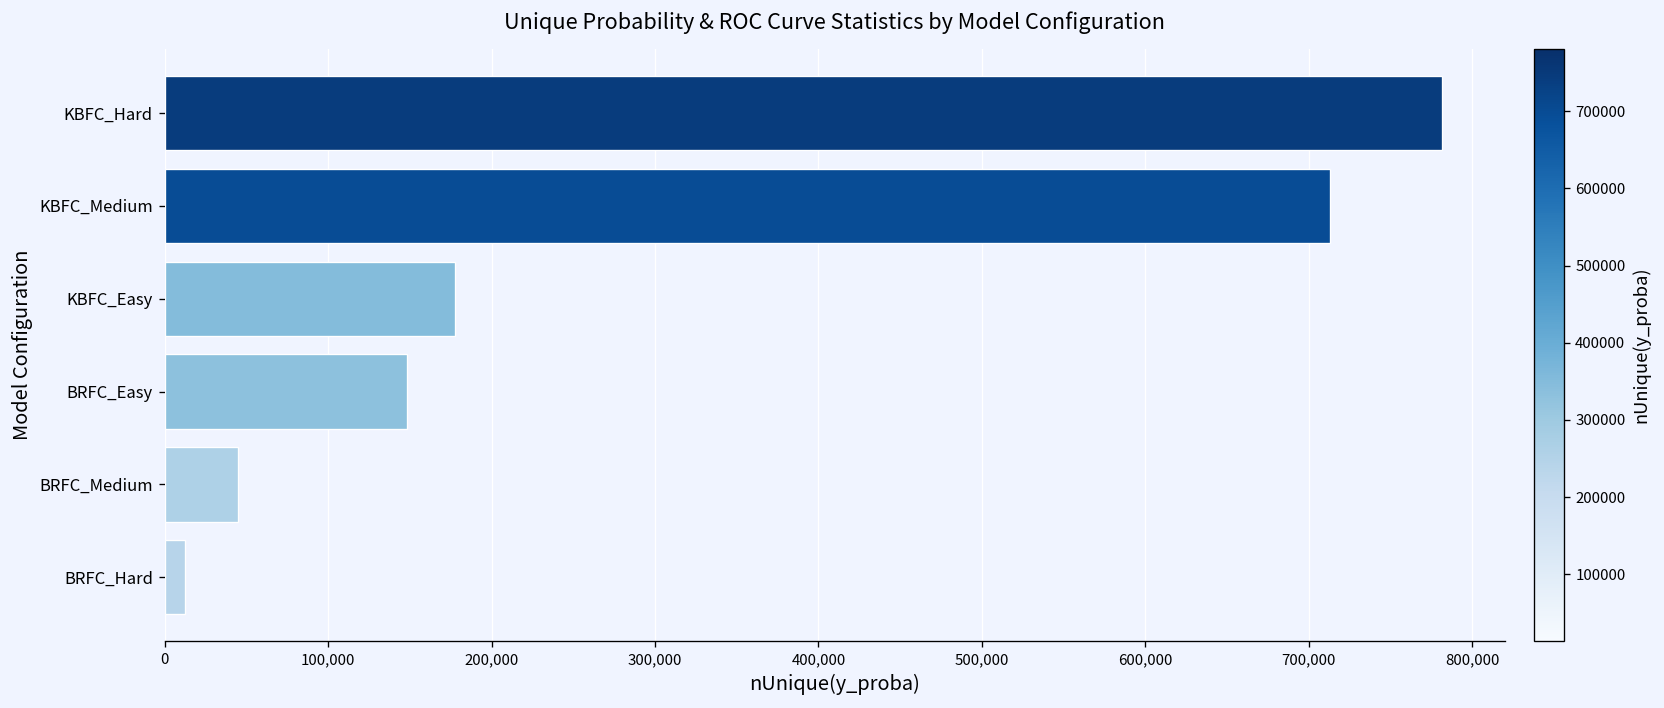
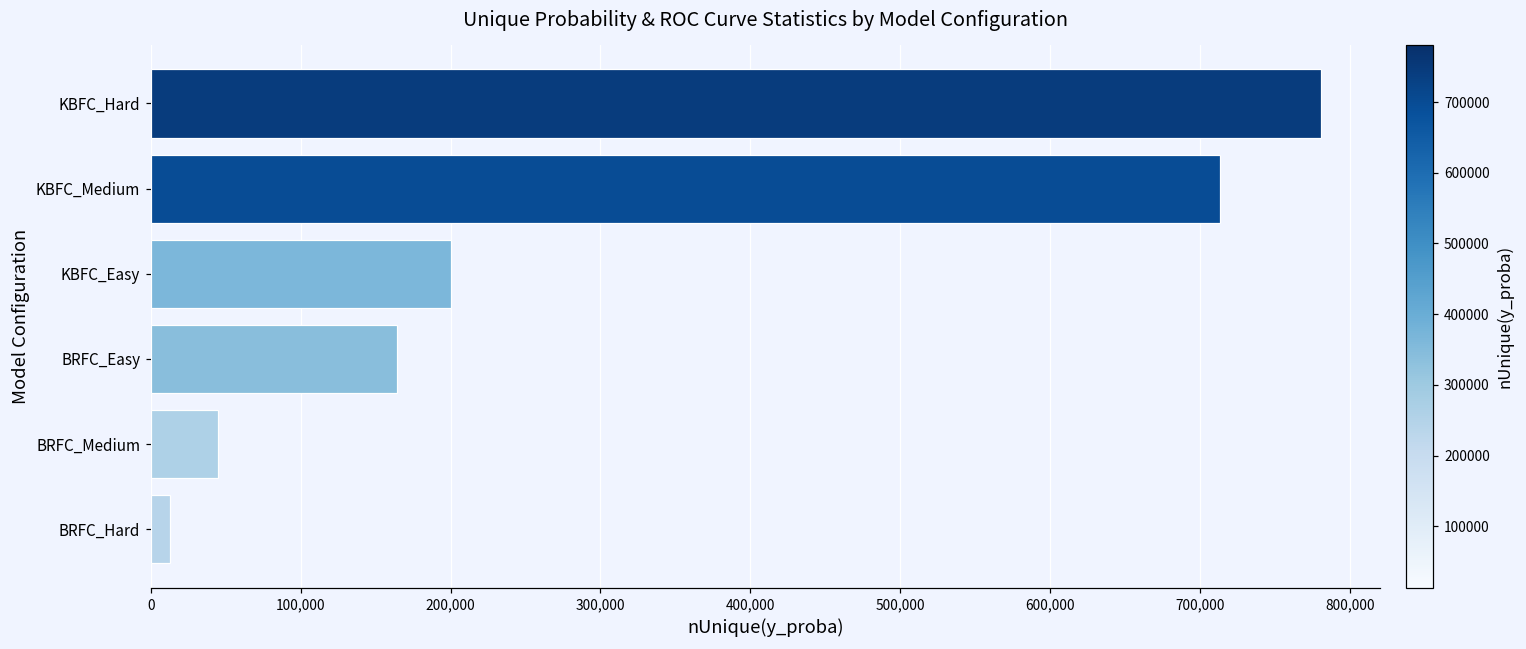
  {
    "KBFC_Hard": "781,000",
    "KBFC_Medium": "713,000",
-   "KBFC_Easy": "178,000",
-   "BRFC_Easy": "148,000",
+   "KBFC_Easy": "200,000",
+   "BRFC_Easy": "164,000",
    "BRFC_Medium": "45,000",
    "BRFC_Hard": "13,000"
  }
